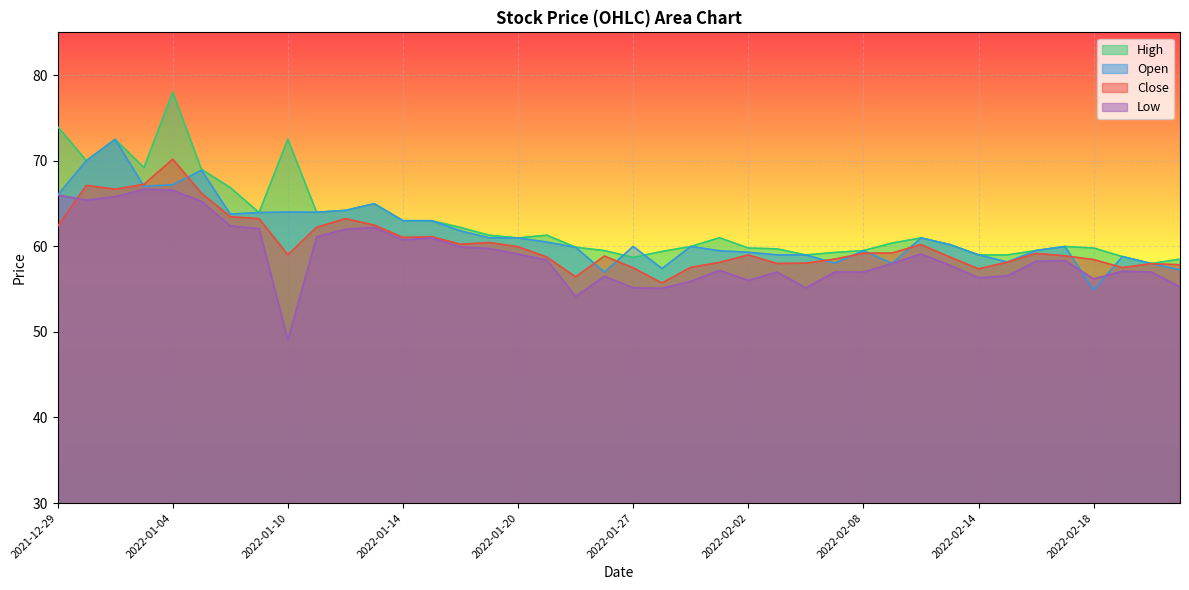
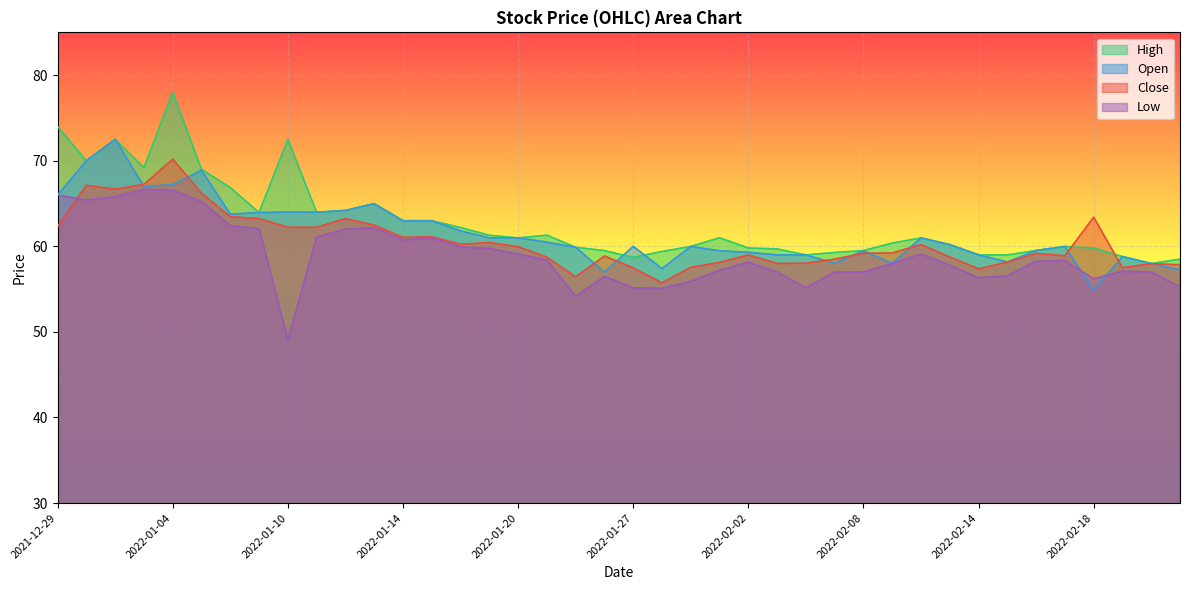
  {
    "High": {
      "2021-12-29": 74,
      "2022-01-04": 78,
      "2022-01-10": 73,
      "2022-01-27": 59,
      "2022-02-02": 60,
      "2022-02-18": 60
    },
    "Open": {
      "2022-01-04": 67,
      "2022-01-10": 64,
      "2022-01-27": 60,
      "2022-02-02": 59,
      "2022-02-18": 55
    },
    "Close": {
      "2021-12-29": 62,
      "2022-01-04": 70,
-     "2022-01-10": 59,
+     "2022-01-10": 62,
      "2022-01-20": 60,
      "2022-01-27": 57,
      "2022-02-02": 59,
      "2022-02-08": 59,
      "2022-02-14": 57,
-     "2022-02-18": 58
+     "2022-02-18": 63
    },
    "Low": {
      "2022-01-04": 67,
      "2022-01-10": 49,
      "2022-01-20": 59,
      "2022-01-27": 55,
-     "2022-02-02": 56,
+     "2022-02-02": 58,
      "2022-02-08": 57,
      "2022-02-14": 56,
      "2022-02-18": 56
    }
  }
